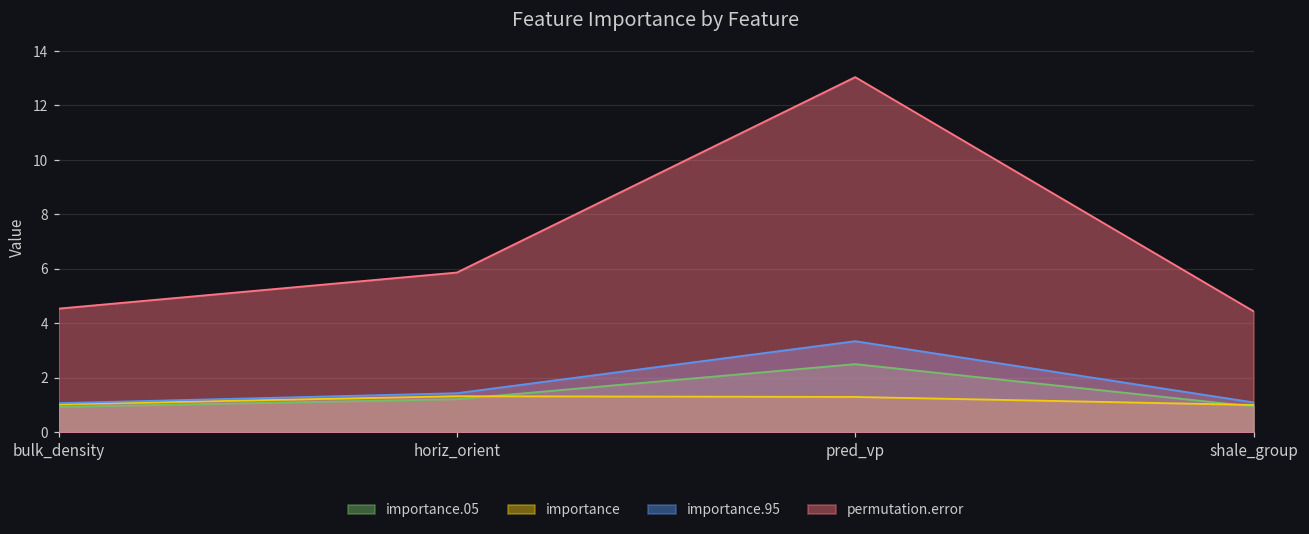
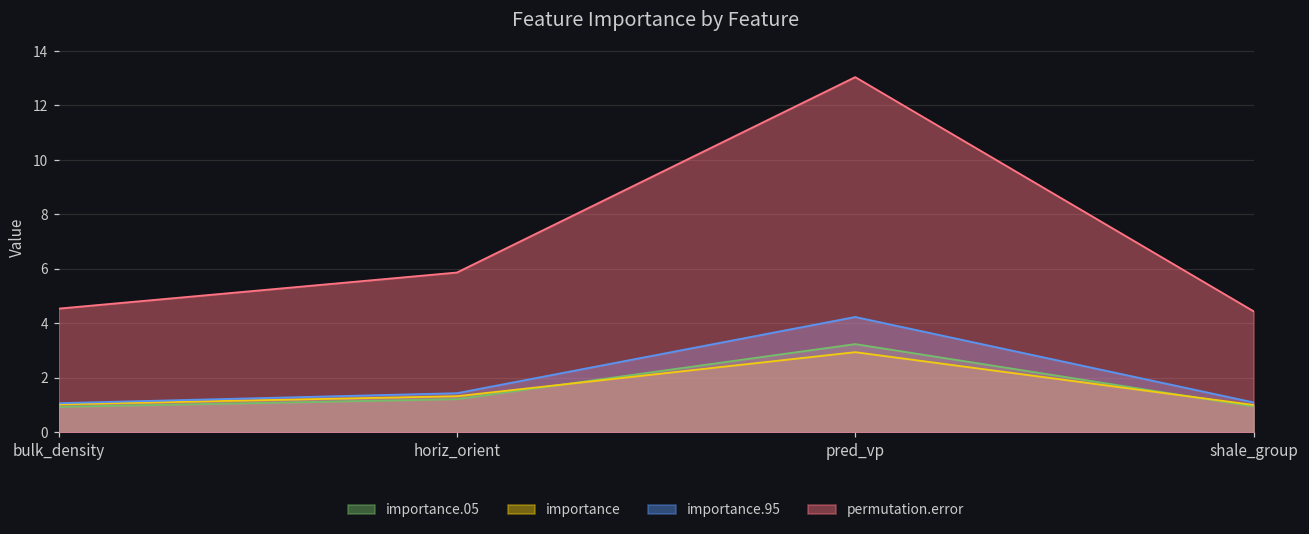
  {
    "importance.05": {
      "horiz_orient": 1.2,
-     "pred_vp": 2.5
+     "pred_vp": 3.2
    },
    "importance": {
      "horiz_orient": 1.3,
-     "pred_vp": 1.3
+     "pred_vp": 2.9
    },
    "importance.95": {
      "horiz_orient": 1.4,
-     "pred_vp": 3.3
+     "pred_vp": 4.2
    },
    "permutation.error": {
      "bulk_density": 4.5,
      "horiz_orient": 5.9,
      "pred_vp": 13.0,
      "shale_group": 4.4
    }
  }
